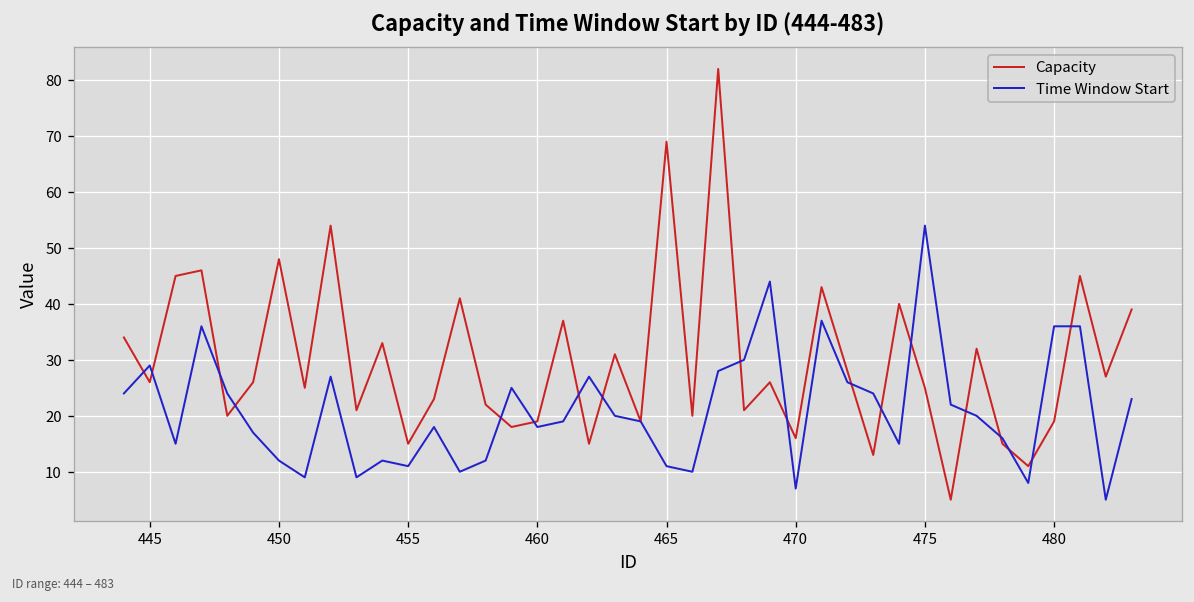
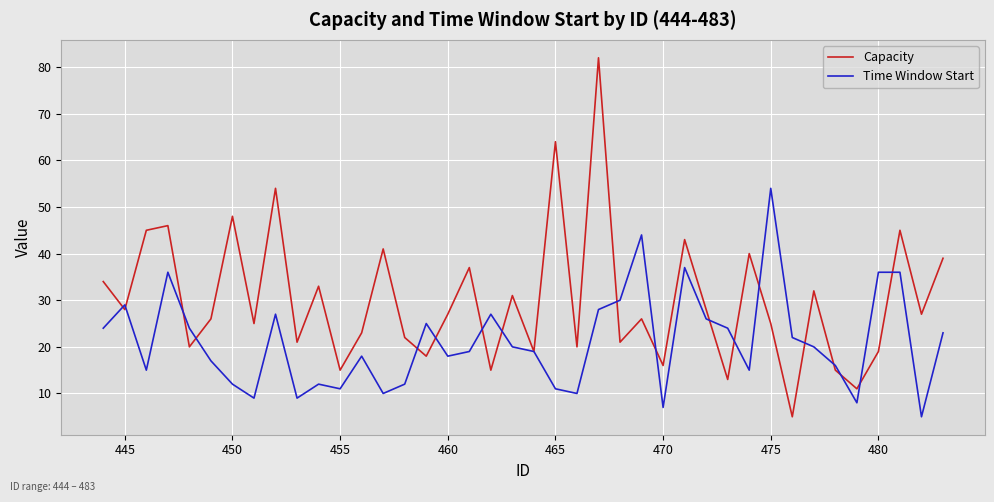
  {
    "Capacity": {
-     "445": 26,
+     "445": 28,
      "450": 48,
      "455": 15,
-     "460": 19,
-     "465": 69,
+     "460": 27,
+     "465": 64,
      "470": 16,
      "475": 25,
      "480": 19
    },
    "Time Window Start": {
      "445": 29,
      "450": 12,
      "455": 11,
      "460": 18,
      "465": 11,
      "470": 7,
      "475": 54,
      "480": 36
    }
  }
